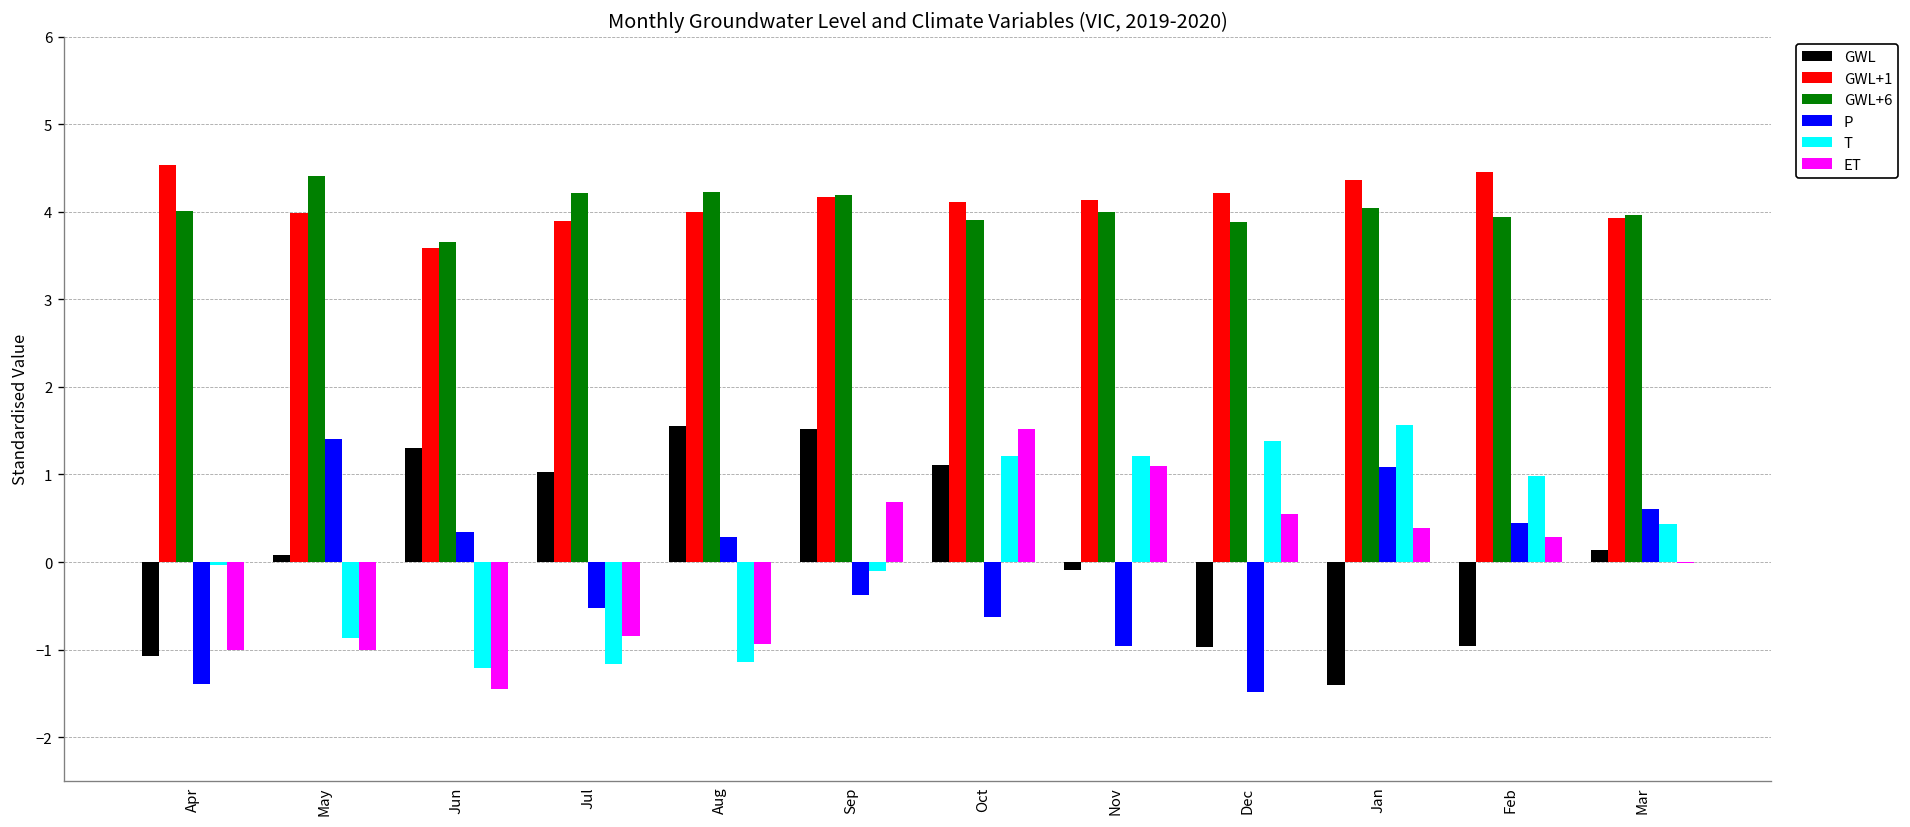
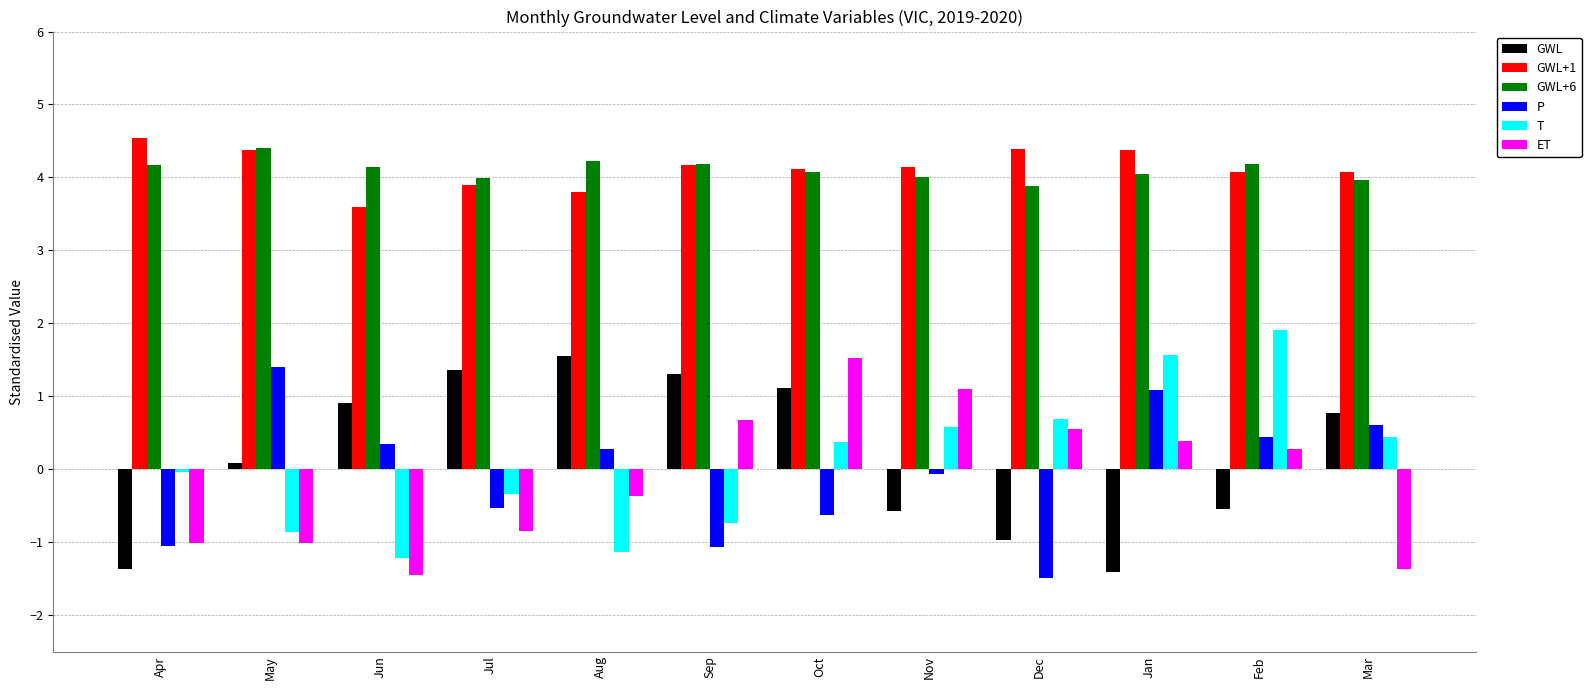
  {
    "GWL": {
-     "Apr": -1.1,
+     "Apr": -1.4,
      "May": 0.1,
-     "Jun": 1.3,
-     "Jul": 1.0,
+     "Jun": 0.9,
+     "Jul": 1.4,
      "Aug": 1.6,
-     "Sep": 1.5,
+     "Sep": 1.3,
      "Oct": 1.1,
-     "Nov": -0.1,
+     "Nov": -0.6,
      "Dec": -1.0,
      "Jan": -1.4,
-     "Feb": -1.0,
-     "Mar": 0.1
+     "Feb": -0.5,
+     "Mar": 0.8
    },
    "GWL+1": {
      "Apr": 4.5,
-     "May": 4.0,
+     "May": 4.4,
      "Jun": 3.6,
      "Jul": 3.9,
-     "Aug": 4.0,
+     "Aug": 3.8,
      "Sep": 4.2,
      "Oct": 4.1,
      "Nov": 4.1,
-     "Dec": 4.2,
+     "Dec": 4.4,
      "Jan": 4.4,
-     "Feb": 4.5,
-     "Mar": 3.9
+     "Feb": 4.1,
+     "Mar": 4.1
    },
    "GWL+6": {
-     "Apr": 4.0,
+     "Apr": 4.2,
      "May": 4.4,
-     "Jun": 3.7,
-     "Jul": 4.2,
+     "Jun": 4.1,
+     "Jul": 4.0,
      "Aug": 4.2,
      "Sep": 4.2,
-     "Oct": 3.9,
+     "Oct": 4.1,
      "Nov": 4.0,
      "Dec": 3.9,
      "Jan": 4.1,
-     "Feb": 3.9,
+     "Feb": 4.2,
      "Mar": 4.0
    },
    "P": {
-     "Apr": -1.4,
+     "Apr": -1.1,
      "May": 1.4,
      "Jun": 0.3,
      "Jul": -0.5,
      "Aug": 0.3,
-     "Sep": -0.4,
+     "Sep": -1.1,
      "Oct": -0.6,
-     "Nov": -1.0,
+     "Nov": -0.1,
      "Dec": -1.5,
      "Jan": 1.1,
      "Feb": 0.4,
      "Mar": 0.6
    },
    "T": {
      "Apr": 0.0,
      "May": -0.9,
      "Jun": -1.2,
-     "Jul": -1.2,
+     "Jul": -0.3,
      "Aug": -1.1,
-     "Sep": -0.1,
-     "Oct": 1.2,
-     "Nov": 1.2,
-     "Dec": 1.4,
+     "Sep": -0.7,
+     "Oct": 0.4,
+     "Nov": 0.6,
+     "Dec": 0.7,
      "Jan": 1.6,
-     "Feb": 1.0,
+     "Feb": 1.9,
      "Mar": 0.4
    },
    "ET": {
      "Apr": -1.0,
      "May": -1.0,
      "Jun": -1.5,
      "Jul": -0.8,
-     "Aug": -0.9,
+     "Aug": -0.4,
      "Sep": 0.7,
      "Oct": 1.5,
      "Nov": 1.1,
      "Dec": 0.6,
      "Jan": 0.4,
      "Feb": 0.3,
-     "Mar": 0.0
+     "Mar": -1.4
    }
  }
